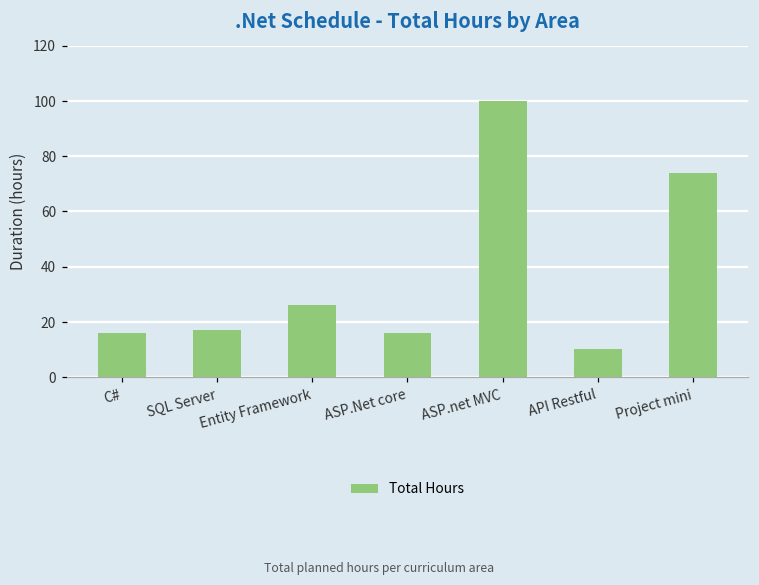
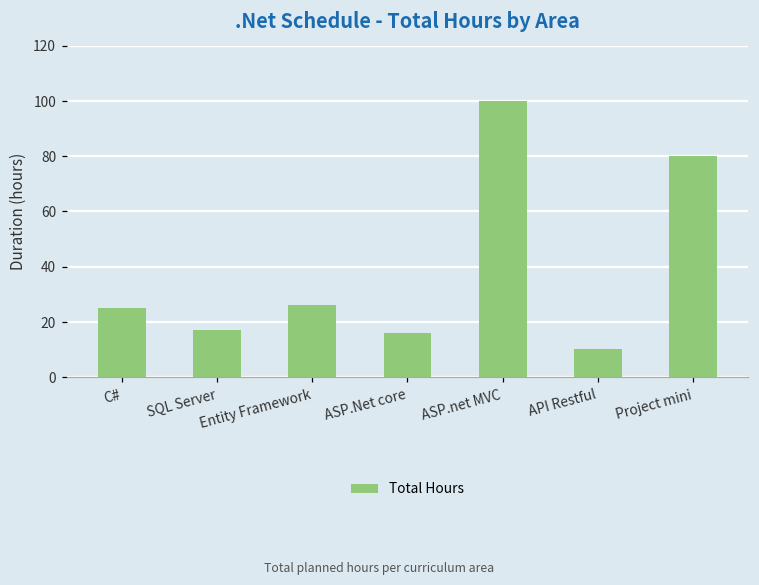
  {
-   "C#": 16,
+   "C#": 25,
    "SQL Server": 17,
    "Entity Framework": 26,
    "ASP.Net core": 16,
    "ASP.net MVC": 100,
    "API Restful": 10,
-   "Project mini": 74
+   "Project mini": 80
  }
